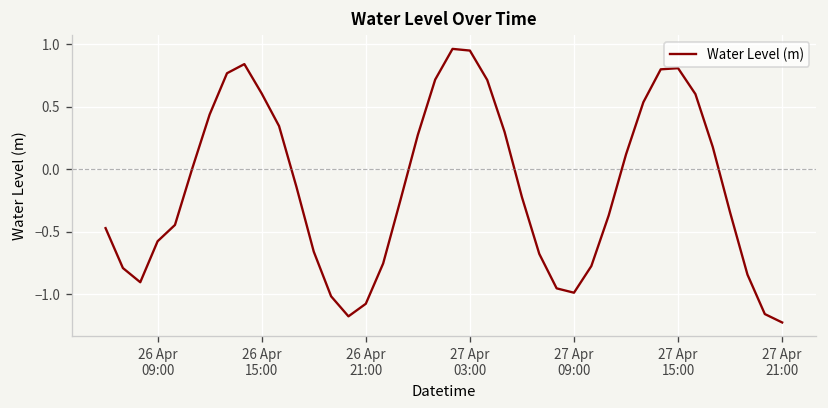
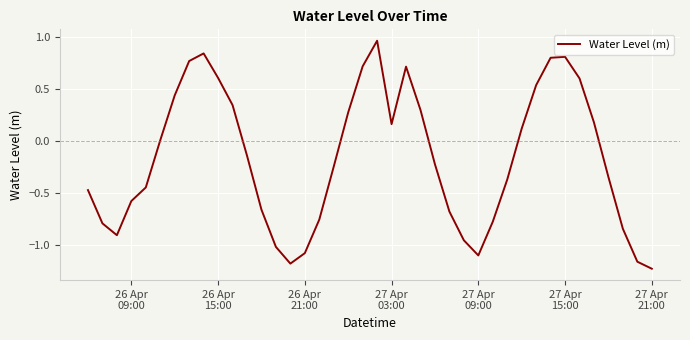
  {
    "26 Apr 09:00": -0.57,
    "26 Apr 15:00": 0.61,
    "26 Apr 21:00": -1.07,
-   "27 Apr 03:00": 0.95,
-   "27 Apr 09:00": -0.99,
+   "27 Apr 03:00": 0.16,
+   "27 Apr 09:00": -1.10,
    "27 Apr 15:00": 0.81,
    "27 Apr 21:00": -1.22
  }
